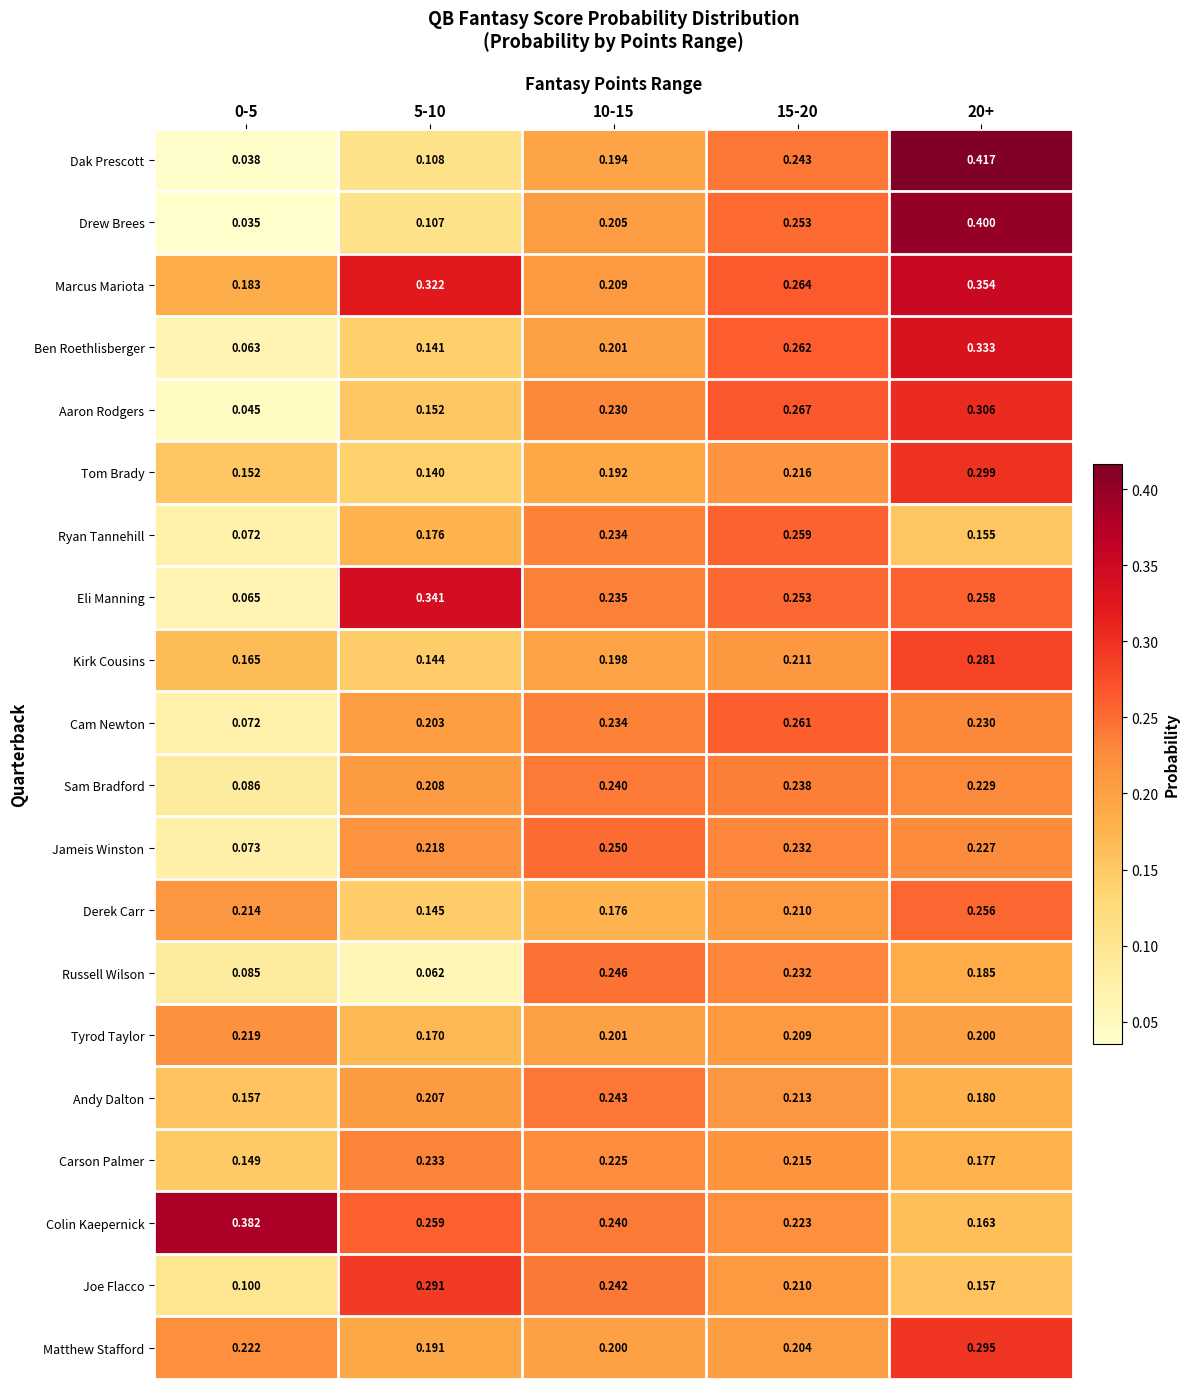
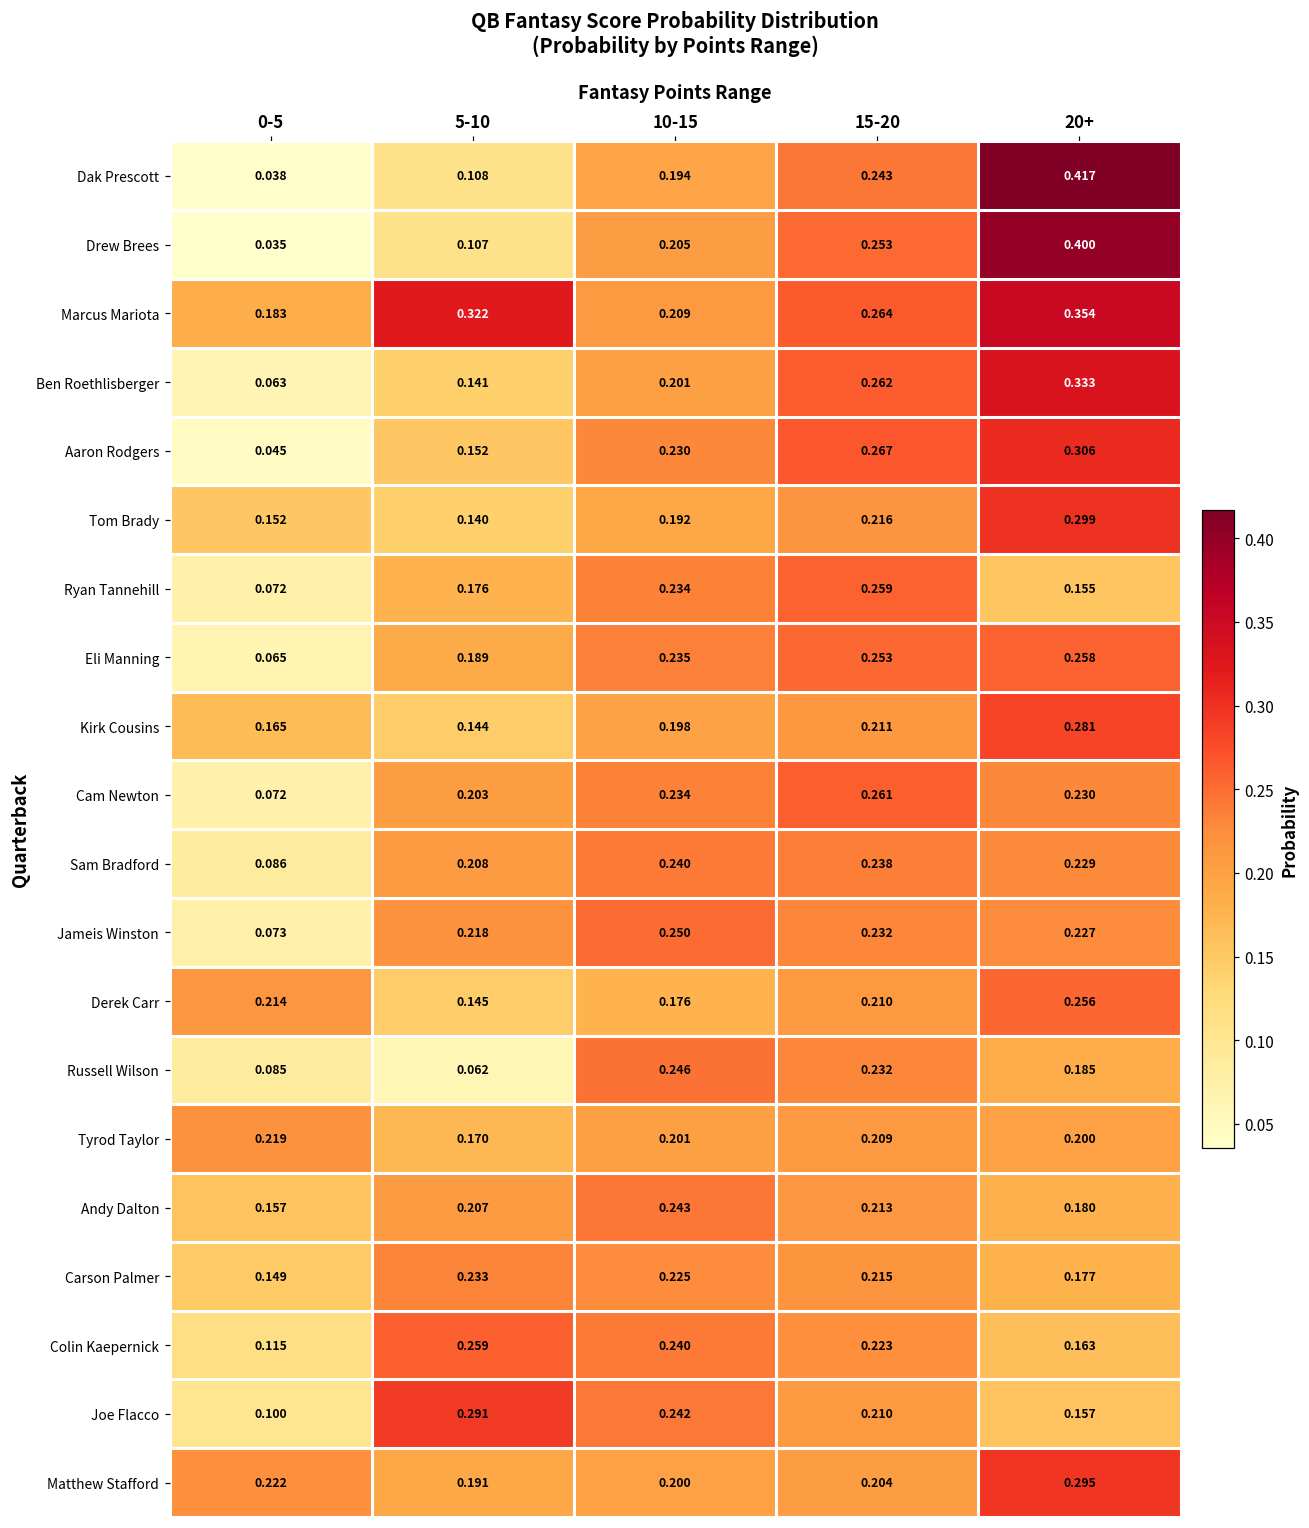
  {
    "Dak Prescott": {
      "0-5": 0.038,
      "5-10": 0.108,
      "10-15": 0.194,
      "15-20": 0.243,
      "20+": 0.417
    },
    "Drew Brees": {
      "0-5": 0.035,
      "5-10": 0.107,
      "10-15": 0.205,
      "15-20": 0.253,
      "20+": 0.400
    },
    "Marcus Mariota": {
      "0-5": 0.183,
      "5-10": 0.322,
      "10-15": 0.209,
      "15-20": 0.264,
      "20+": 0.354
    },
    "Ben Roethlisberger": {
      "0-5": 0.063,
      "5-10": 0.141,
      "10-15": 0.201,
      "15-20": 0.262,
      "20+": 0.333
    },
    "Aaron Rodgers": {
      "0-5": 0.045,
      "5-10": 0.152,
      "10-15": 0.230,
      "15-20": 0.267,
      "20+": 0.306
    },
    "Tom Brady": {
      "0-5": 0.152,
      "5-10": 0.140,
      "10-15": 0.192,
      "15-20": 0.216,
      "20+": 0.299
    },
    "Ryan Tannehill": {
      "0-5": 0.072,
      "5-10": 0.176,
      "10-15": 0.234,
      "15-20": 0.259,
      "20+": 0.155
    },
    "Eli Manning": {
      "0-5": 0.065,
-     "5-10": 0.341,
+     "5-10": 0.189,
      "10-15": 0.235,
      "15-20": 0.253,
      "20+": 0.258
    },
    "Kirk Cousins": {
      "0-5": 0.165,
      "5-10": 0.144,
      "10-15": 0.198,
      "15-20": 0.211,
      "20+": 0.281
    },
    "Cam Newton": {
      "0-5": 0.072,
      "5-10": 0.203,
      "10-15": 0.234,
      "15-20": 0.261,
      "20+": 0.230
    },
    "Sam Bradford": {
      "0-5": 0.086,
      "5-10": 0.208,
      "10-15": 0.240,
      "15-20": 0.238,
      "20+": 0.229
    },
    "Jameis Winston": {
      "0-5": 0.073,
      "5-10": 0.218,
      "10-15": 0.250,
      "15-20": 0.232,
      "20+": 0.227
    },
    "Derek Carr": {
      "0-5": 0.214,
      "5-10": 0.145,
      "10-15": 0.176,
      "15-20": 0.210,
      "20+": 0.256
    },
    "Russell Wilson": {
      "0-5": 0.085,
      "5-10": 0.062,
      "10-15": 0.246,
      "15-20": 0.232,
      "20+": 0.185
    },
    "Tyrod Taylor": {
      "0-5": 0.219,
      "5-10": 0.170,
      "10-15": 0.201,
      "15-20": 0.209,
      "20+": 0.200
    },
    "Andy Dalton": {
      "0-5": 0.157,
      "5-10": 0.207,
      "10-15": 0.243,
      "15-20": 0.213,
      "20+": 0.180
    },
    "Carson Palmer": {
      "0-5": 0.149,
      "5-10": 0.233,
      "10-15": 0.225,
      "15-20": 0.215,
      "20+": 0.177
    },
    "Colin Kaepernick": {
-     "0-5": 0.382,
+     "0-5": 0.115,
      "5-10": 0.259,
      "10-15": 0.240,
      "15-20": 0.223,
      "20+": 0.163
    },
    "Joe Flacco": {
      "0-5": 0.100,
      "5-10": 0.291,
      "10-15": 0.242,
      "15-20": 0.210,
      "20+": 0.157
    },
    "Matthew Stafford": {
      "0-5": 0.222,
      "5-10": 0.191,
      "10-15": 0.200,
      "15-20": 0.204,
      "20+": 0.295
    }
  }
